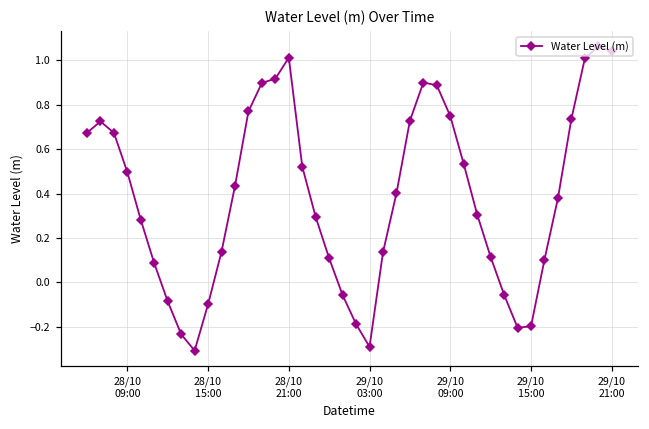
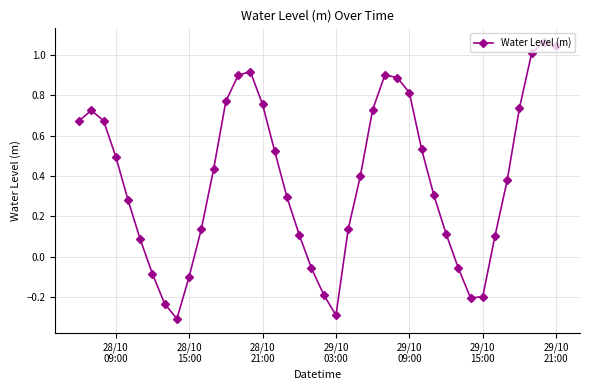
  {
    "28/10 09:00": 0.50,
    "28/10 15:00": -0.10,
-   "28/10 21:00": 1.01,
+   "28/10 21:00": 0.75,
    "29/10 03:00": -0.29,
-   "29/10 09:00": 0.75,
+   "29/10 09:00": 0.81,
    "29/10 15:00": -0.20
  }
